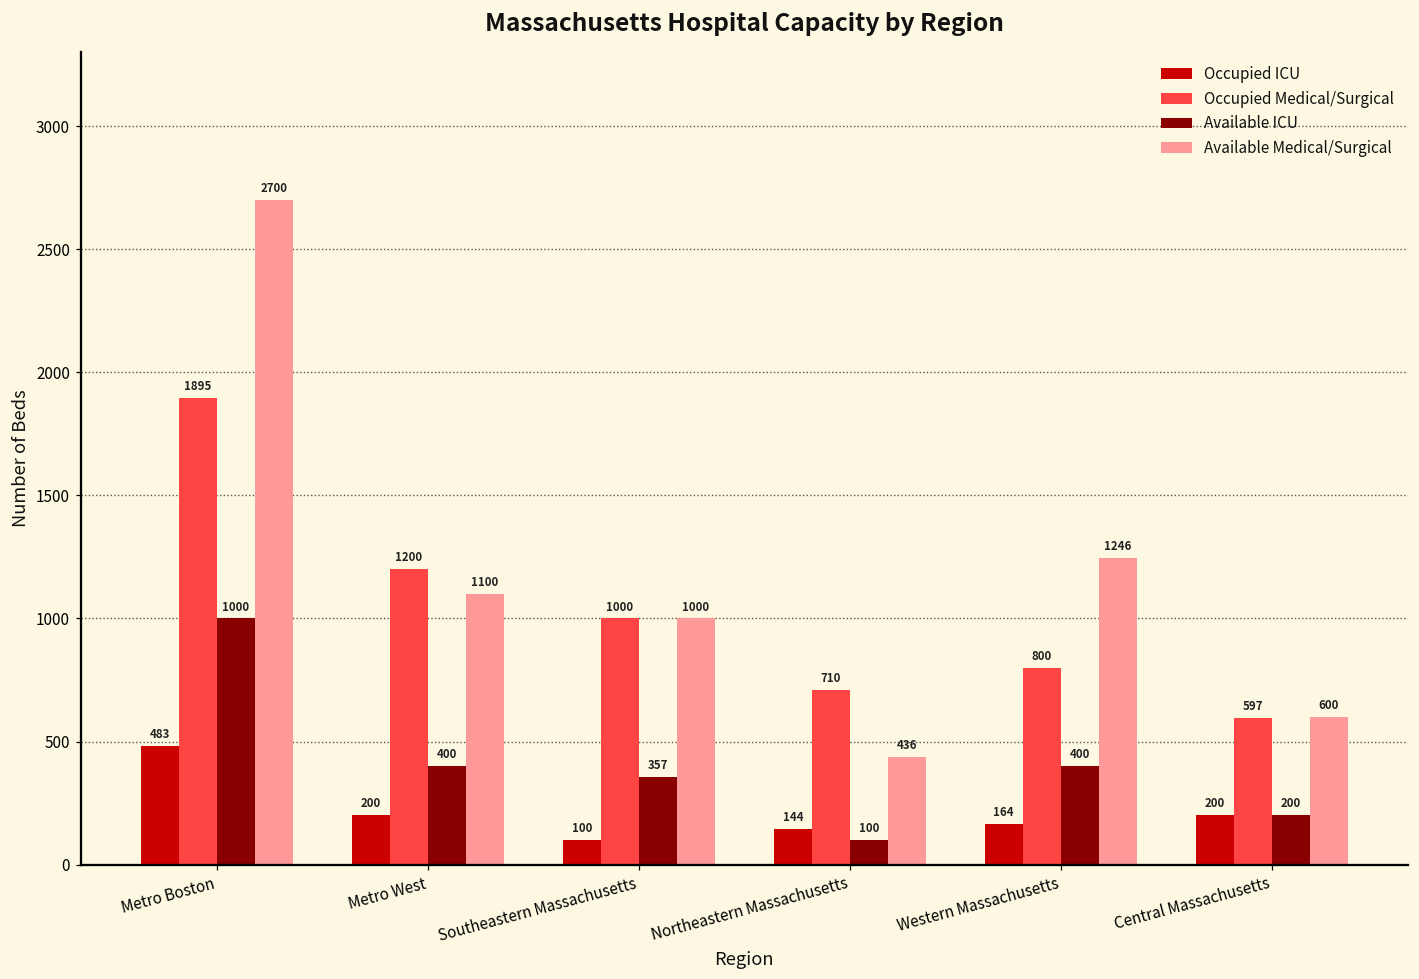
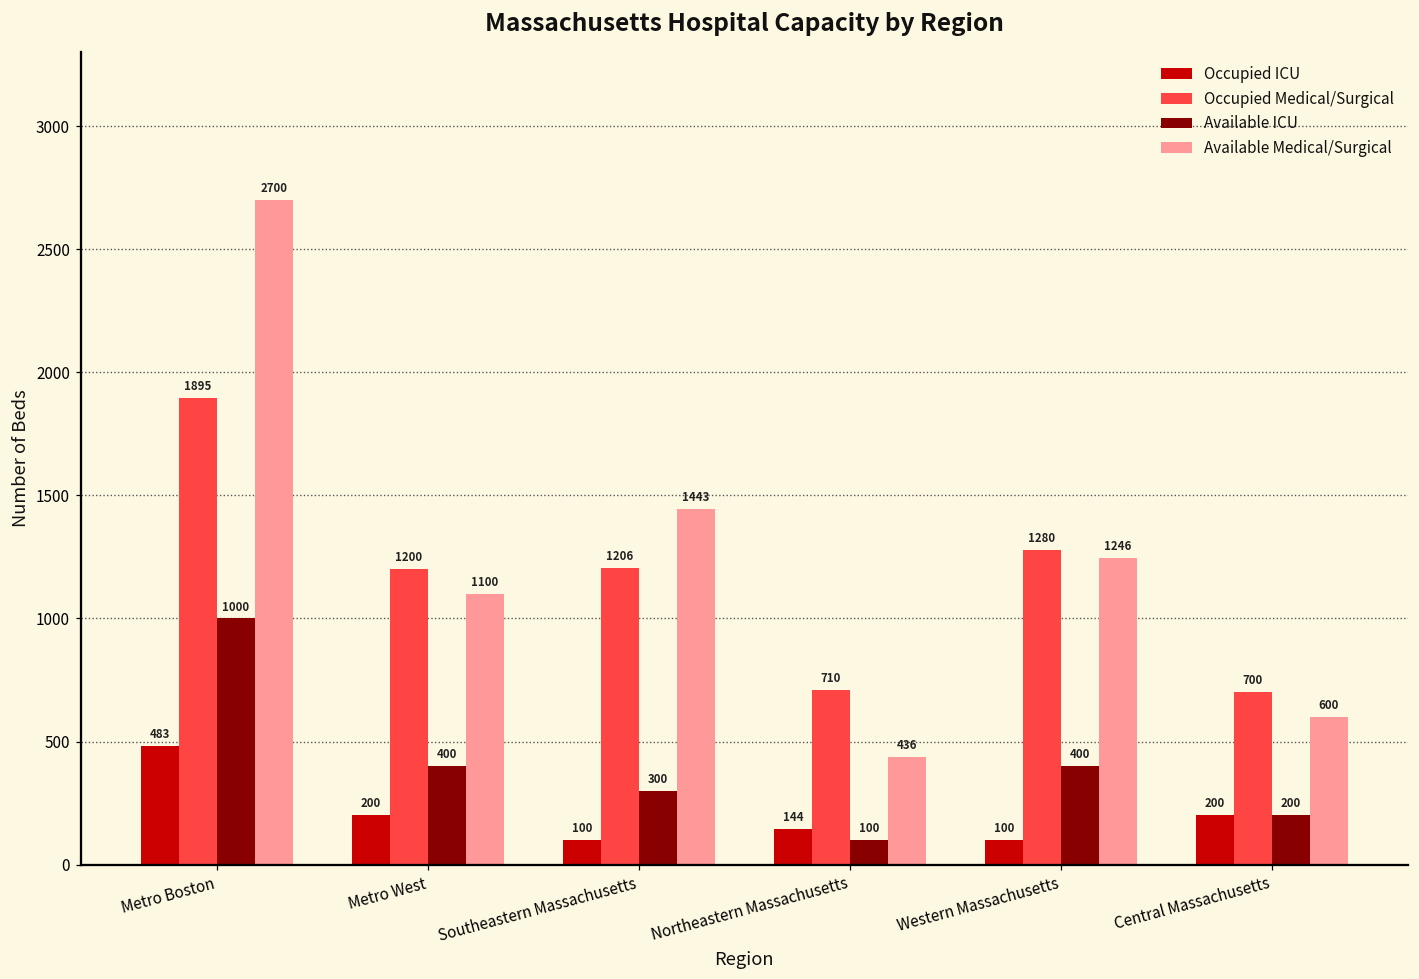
  {
    "Occupied ICU": {
      "Metro Boston": 483,
      "Metro West": 200,
      "Southeastern Massachusetts": 100,
      "Northeastern Massachusetts": 144,
-     "Western Massachusetts": 164,
+     "Western Massachusetts": 100,
      "Central Massachusetts": 200
    },
    "Occupied Medical/Surgical": {
      "Metro Boston": 1895,
      "Metro West": 1200,
-     "Southeastern Massachusetts": 1000,
+     "Southeastern Massachusetts": 1206,
      "Northeastern Massachusetts": 710,
-     "Western Massachusetts": 800,
-     "Central Massachusetts": 597
+     "Western Massachusetts": 1280,
+     "Central Massachusetts": 700
    },
    "Available ICU": {
      "Metro Boston": 1000,
      "Metro West": 400,
-     "Southeastern Massachusetts": 357,
+     "Southeastern Massachusetts": 300,
      "Northeastern Massachusetts": 100,
      "Western Massachusetts": 400,
      "Central Massachusetts": 200
    },
    "Available Medical/Surgical": {
      "Metro Boston": 2700,
      "Metro West": 1100,
-     "Southeastern Massachusetts": 1000,
+     "Southeastern Massachusetts": 1443,
      "Northeastern Massachusetts": 436,
      "Western Massachusetts": 1246,
      "Central Massachusetts": 600
    }
  }
